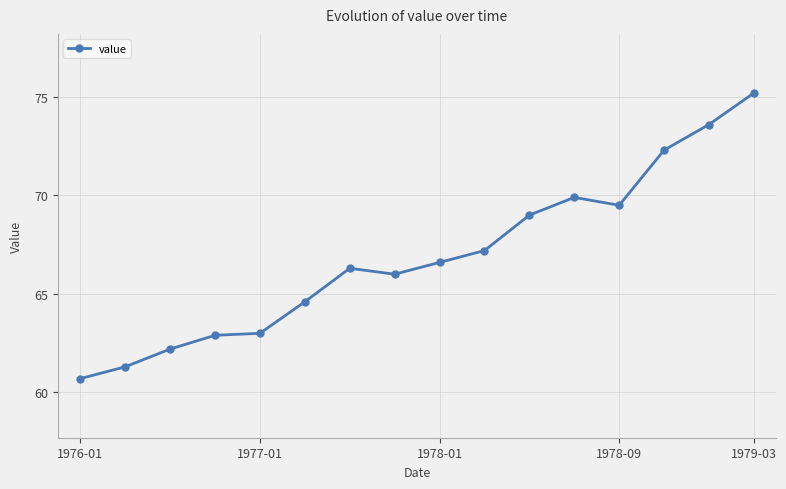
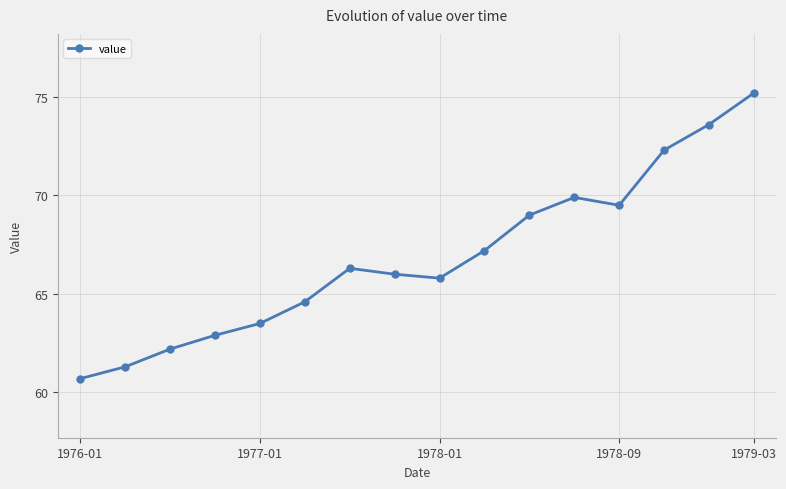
  {
    "1976-01": 60.7,
-   "1977-01": 63.0,
-   "1978-01": 66.6,
+   "1977-01": 63.5,
+   "1978-01": 65.8,
    "1978-09": 69.5,
    "1979-03": 75.2
  }
